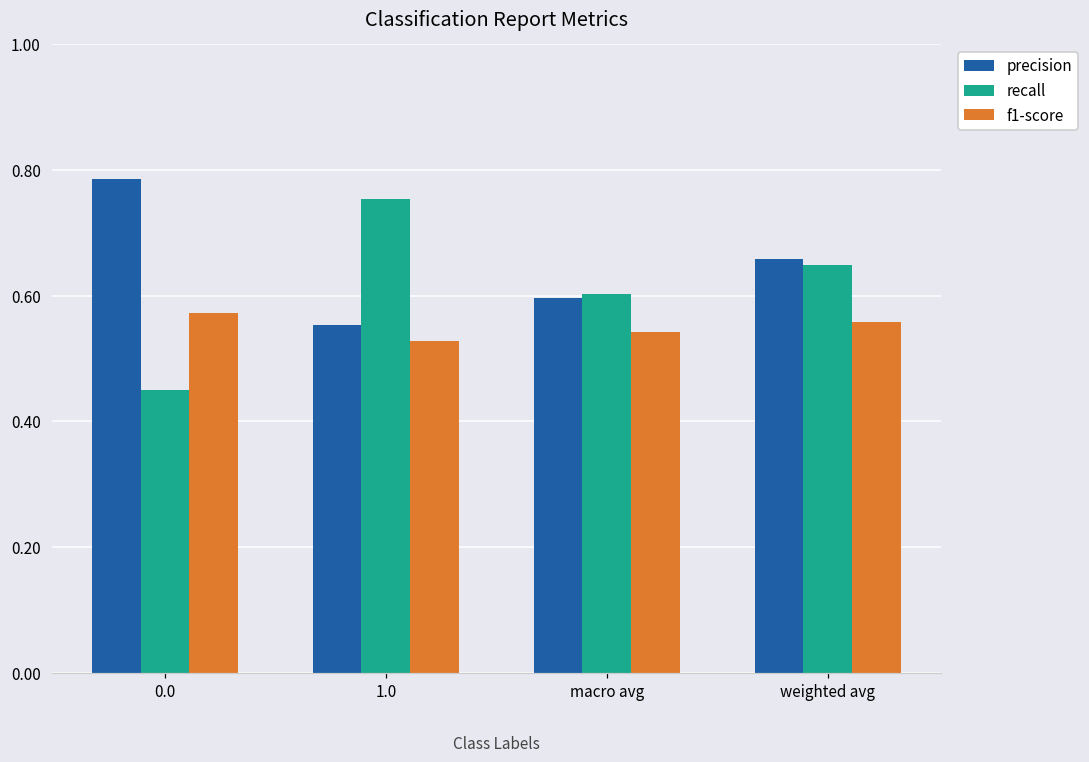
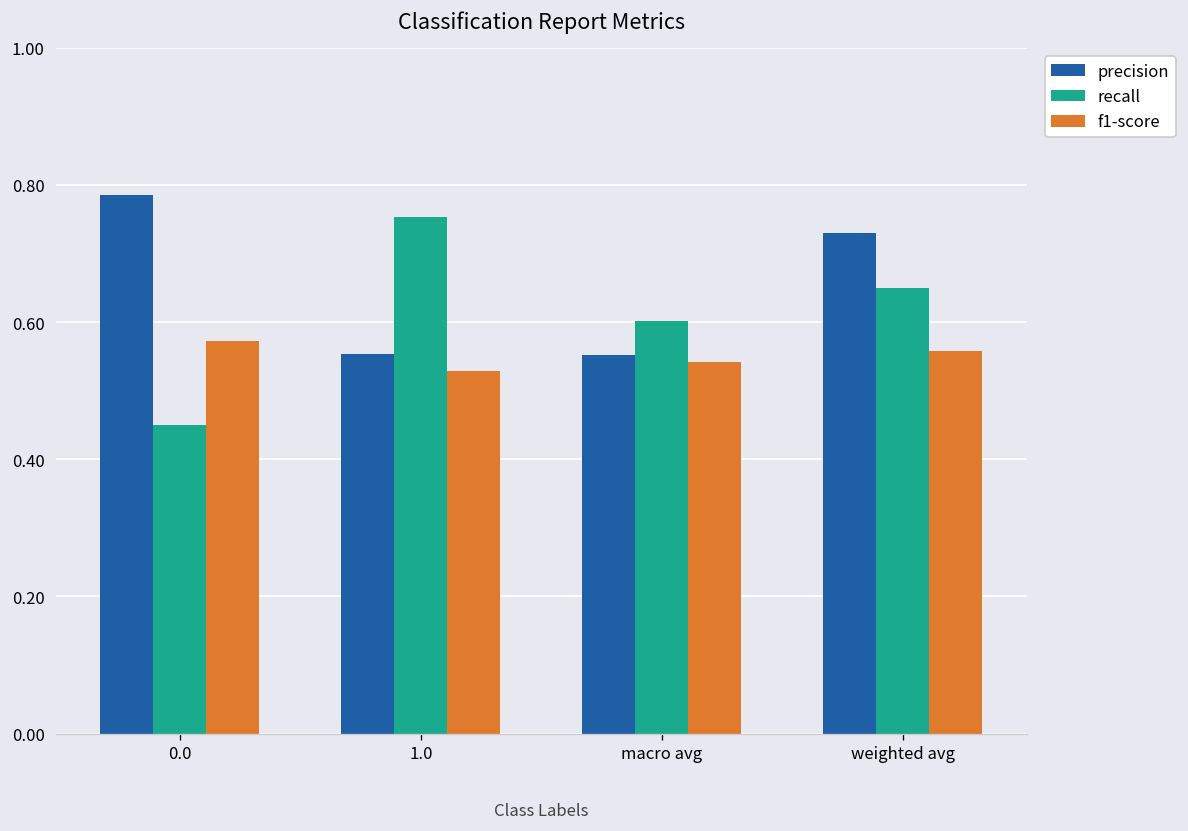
  {
    "precision": {
      "0.0": 0.79,
      "1.0": 0.55,
-     "macro avg": 0.60,
-     "weighted avg": 0.66
+     "macro avg": 0.55,
+     "weighted avg": 0.73
    },
    "recall": {
      "0.0": 0.45,
      "1.0": 0.75,
      "macro avg": 0.60,
      "weighted avg": 0.65
    },
    "f1-score": {
      "0.0": 0.57,
      "1.0": 0.53,
      "macro avg": 0.54,
      "weighted avg": 0.56
    }
  }
